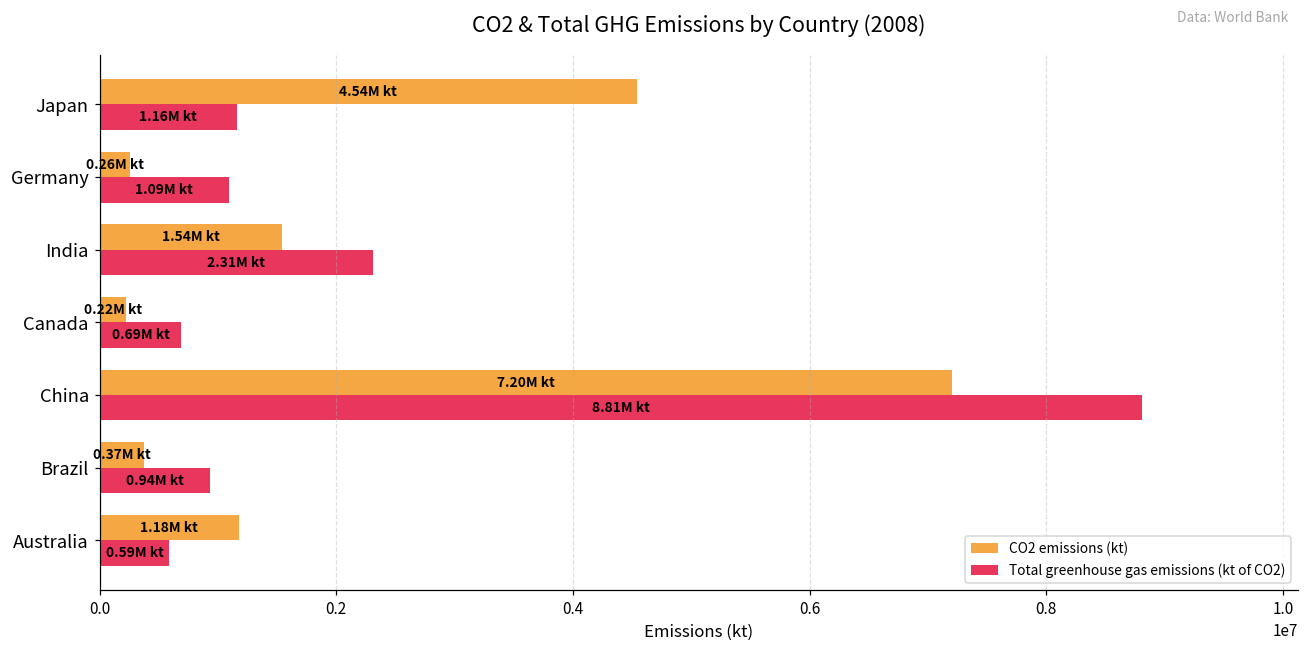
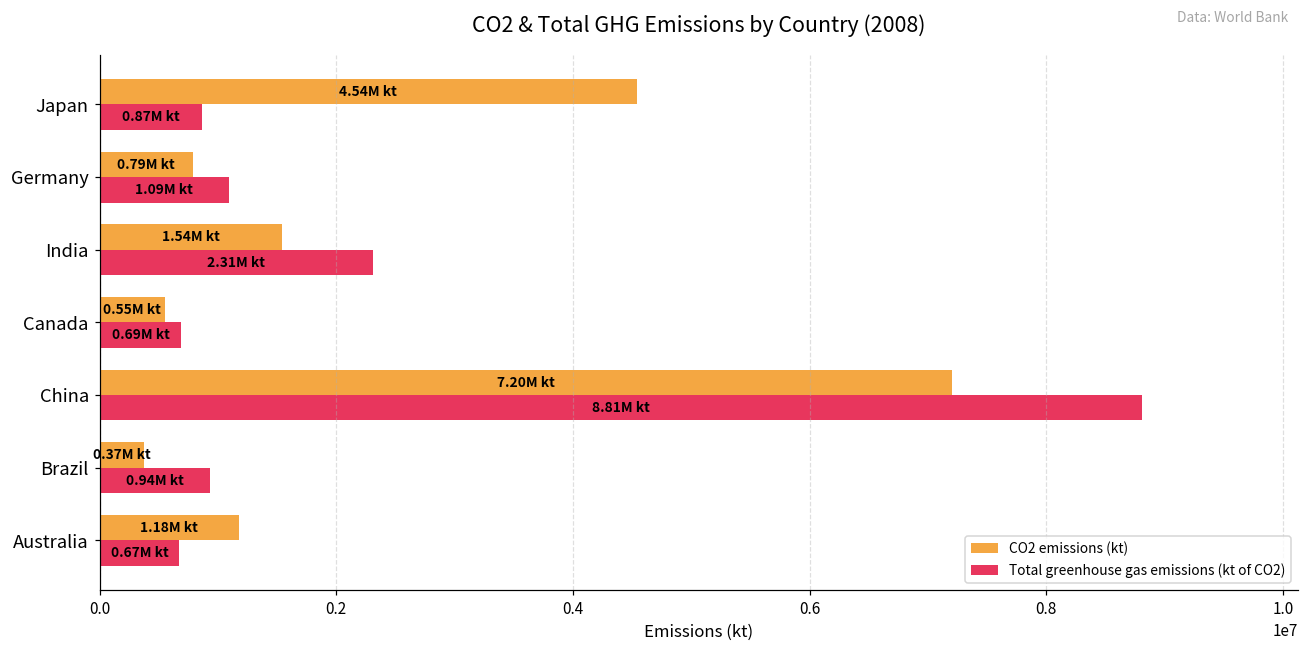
  {
    "CO2 emissions (kt)": {
      "Japan": "4.54M",
-     "Germany": "0.26M",
+     "Germany": "0.79M",
      "India": "1.54M",
-     "Canada": "0.22M",
+     "Canada": "0.55M",
      "China": "7.20M",
      "Brazil": "0.37M",
      "Australia": "1.18M"
    },
    "Total greenhouse gas emissions (kt of CO2)": {
-     "Japan": "1.16M",
+     "Japan": "0.87M",
      "Germany": "1.09M",
      "India": "2.31M",
      "Canada": "0.69M",
      "China": "8.81M",
      "Brazil": "0.94M",
-     "Australia": "0.59M"
+     "Australia": "0.67M"
    }
  }
